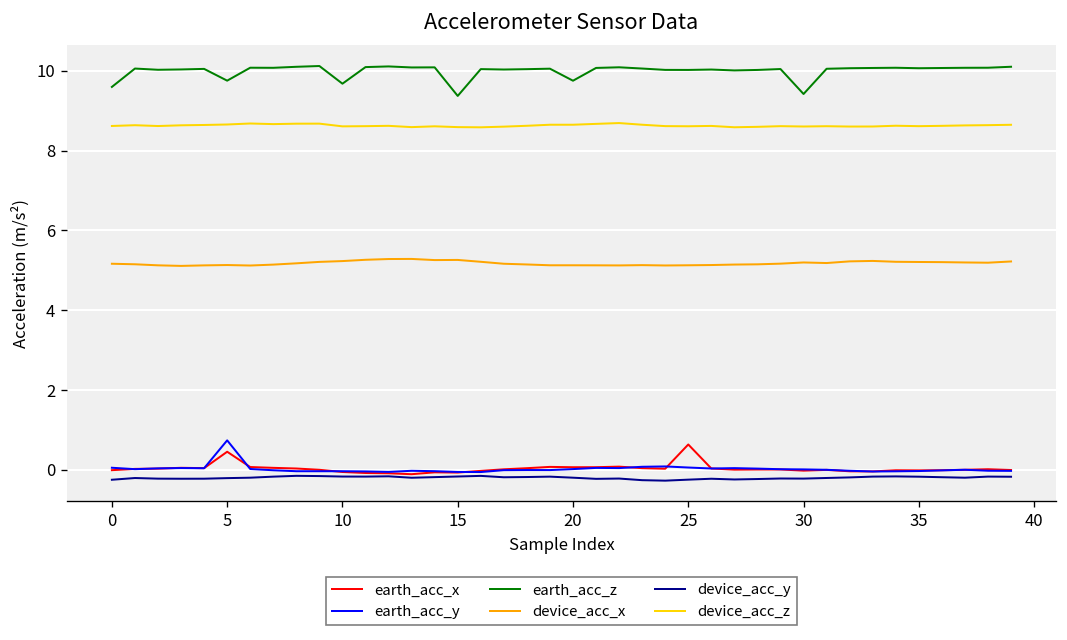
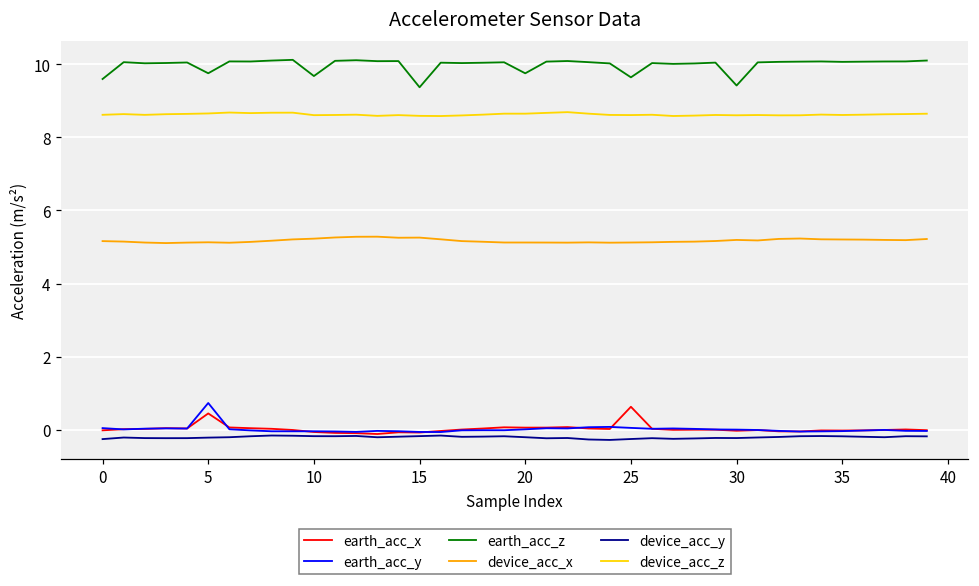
  {
    "earth_acc_x": {
      "5": 0.4,
      "25": 0.6
    },
    "earth_acc_y": {
      "5": 0.7,
      "25": 0.1
    },
    "earth_acc_z": {
      "0": 9.6,
      "5": 9.8,
      "10": 9.7,
      "15": 9.4,
      "20": 9.8,
-     "25": 10.0,
+     "25": 9.6,
      "30": 9.4,
      "35": 10.1
    },
    "device_acc_y": {
      "0": -0.3,
      "5": -0.2,
      "10": -0.2,
      "15": -0.2,
      "20": -0.2,
      "25": -0.3,
      "30": -0.2,
      "35": -0.2
    }
  }
